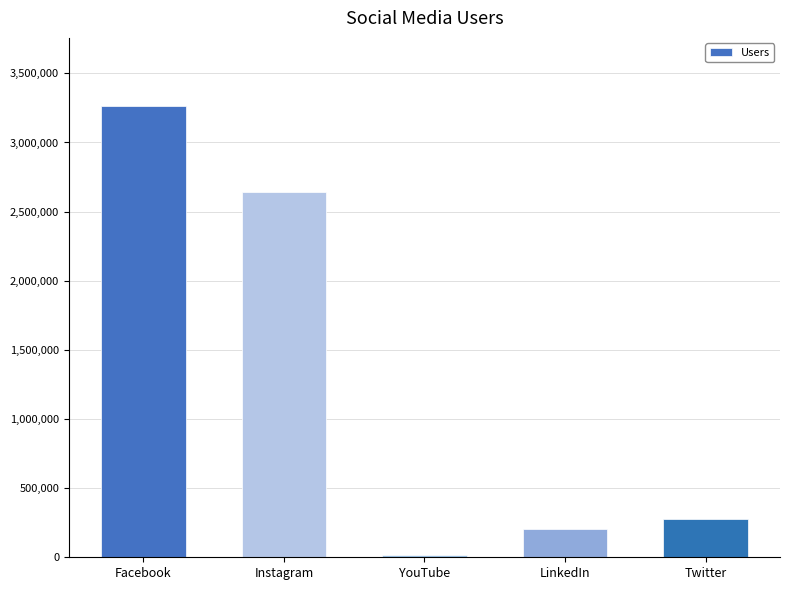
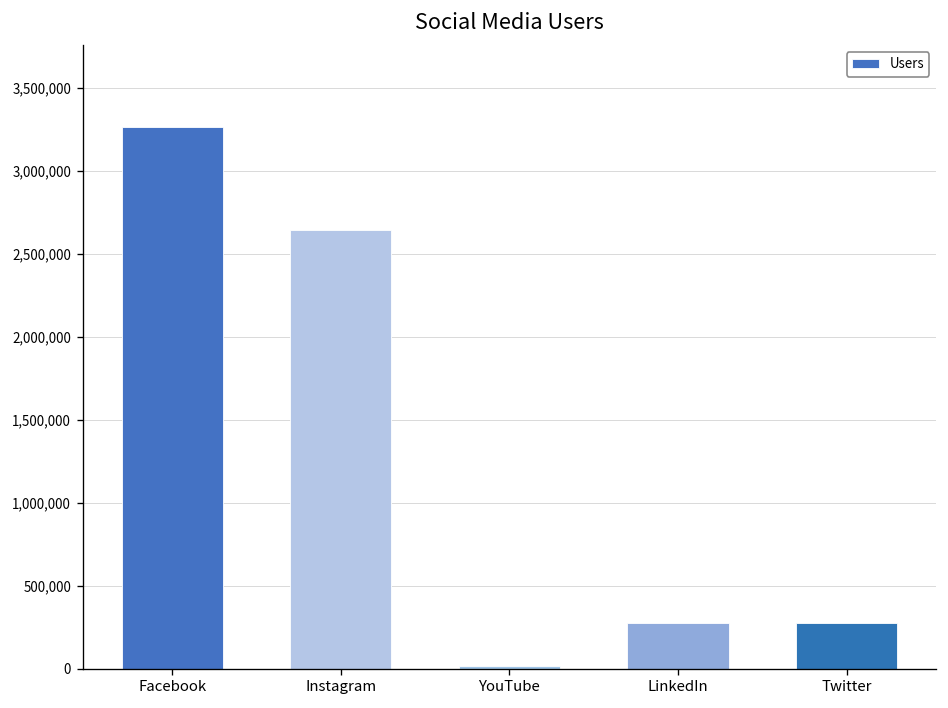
  {
    "Facebook": "3,270,000",
    "Instagram": "2,640,000",
-   "LinkedIn": "210,000",
+   "LinkedIn": "280,000",
    "Twitter": "280,000"
  }
